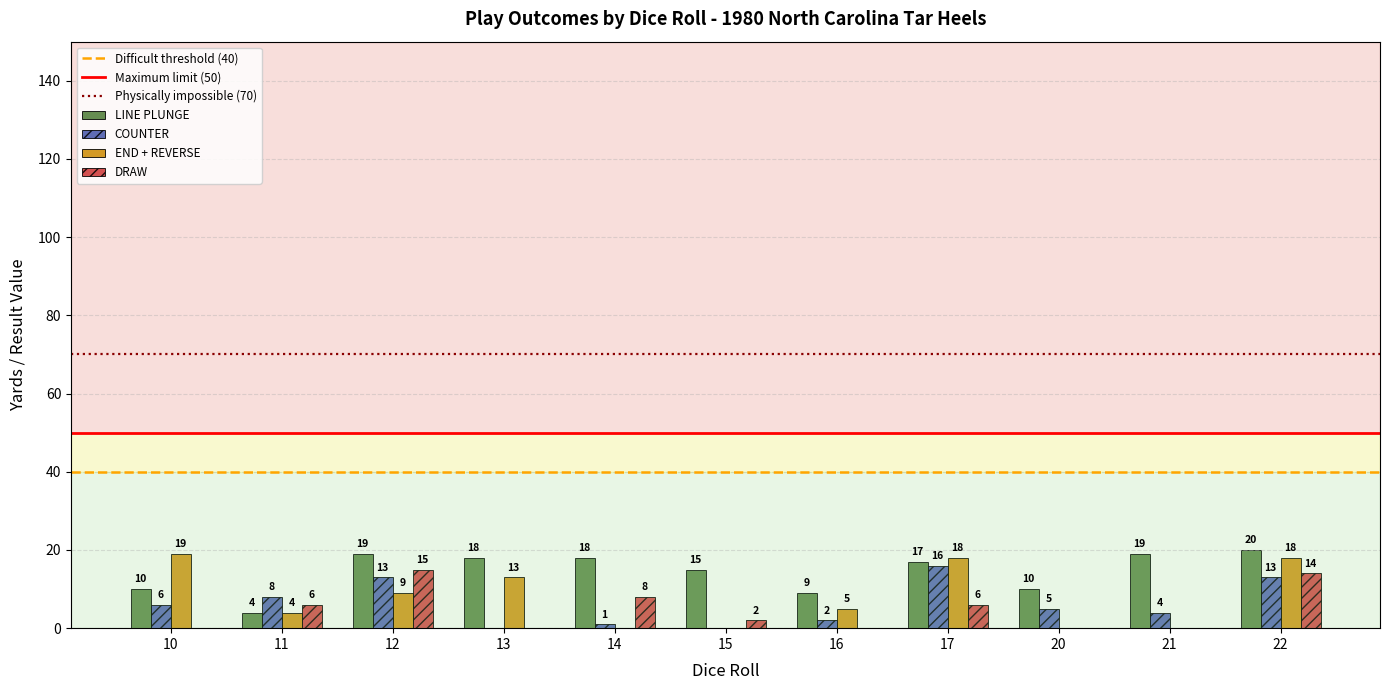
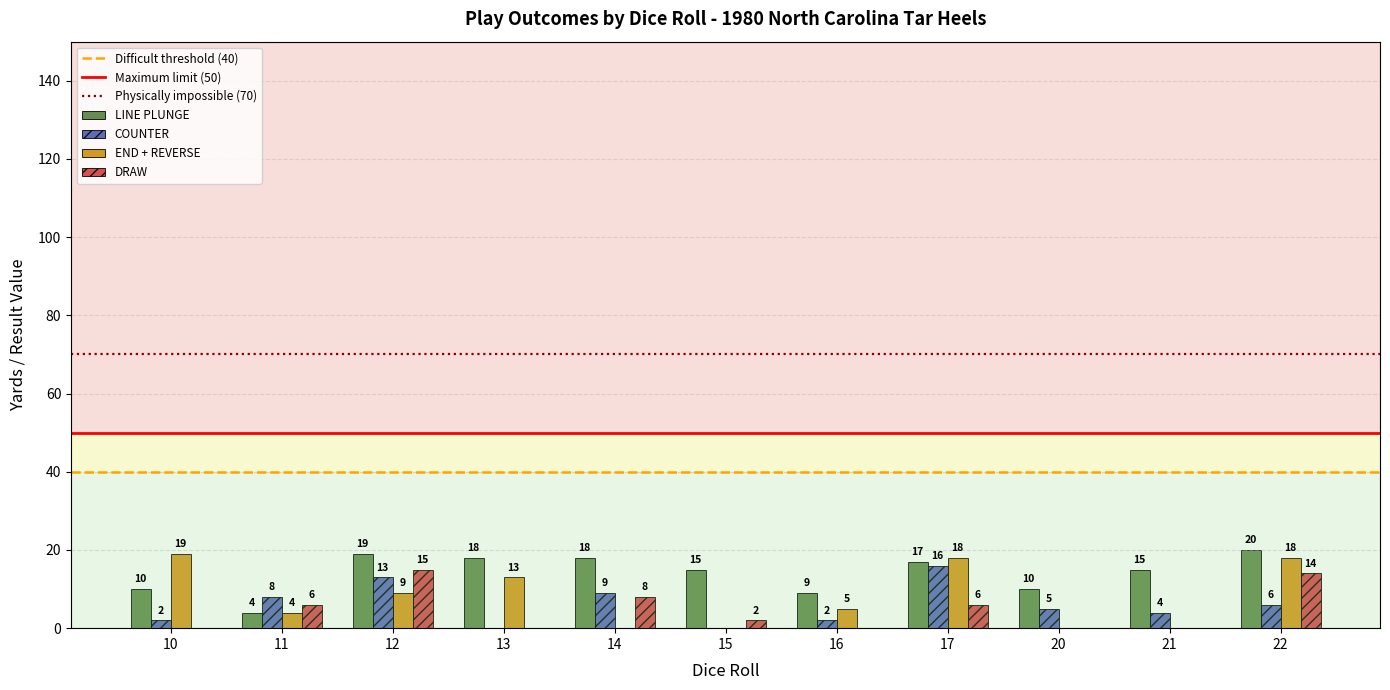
  {
    "LINE PLUNGE": {
      "10": 10,
      "11": 4,
      "12": 19,
      "13": 18,
      "14": 18,
      "15": 15,
      "16": 9,
      "17": 17,
      "20": 10,
-     "21": 19,
+     "21": 15,
      "22": 20
    },
    "COUNTER": {
-     "10": 6,
+     "10": 2,
      "11": 8,
      "12": 13,
-     "14": 1,
+     "14": 9,
      "16": 2,
      "17": 16,
      "20": 5,
      "21": 4,
-     "22": 13
+     "22": 6
    },
    "END + REVERSE": {
      "10": 19,
      "11": 4,
      "12": 9,
      "13": 13,
      "16": 5,
      "17": 18,
      "22": 18
    },
    "DRAW": {
      "11": 6,
      "12": 15,
      "14": 8,
      "15": 2,
      "17": 6,
      "22": 14
    }
  }
